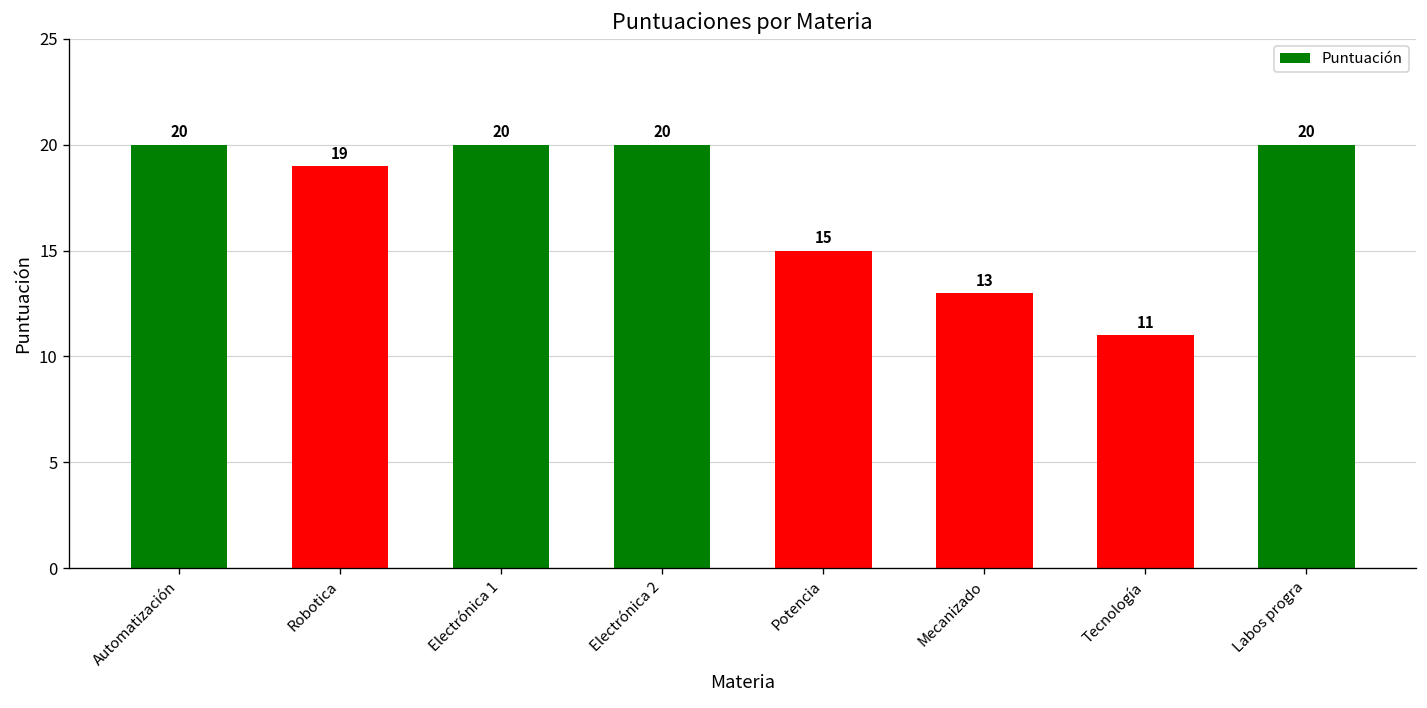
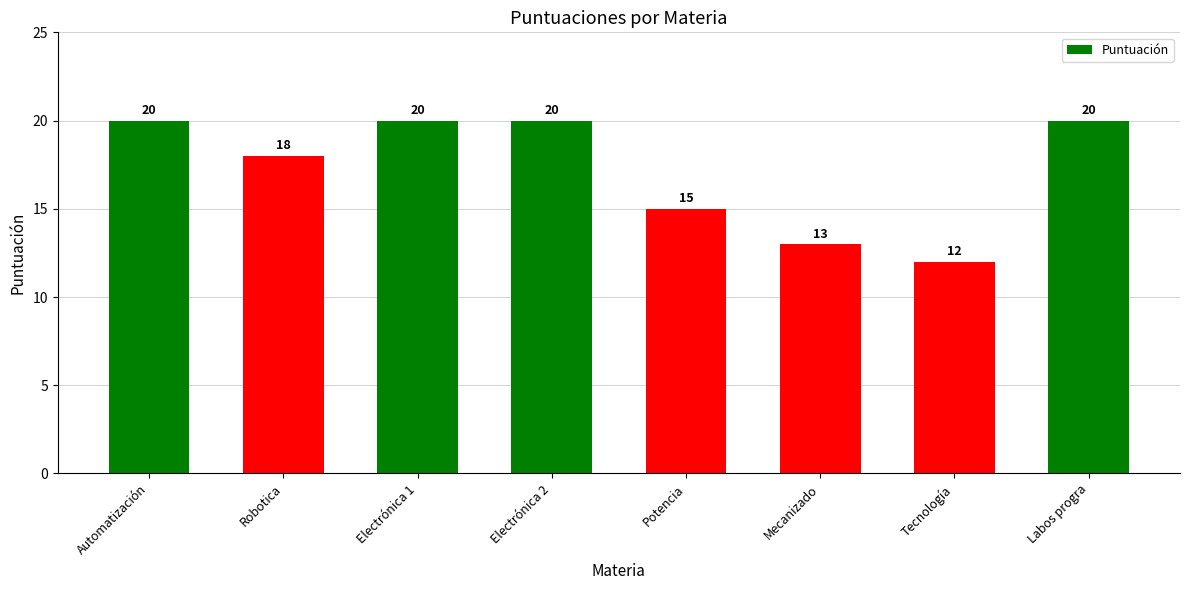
  {
    "Automatización": 20,
-   "Robotica": 19,
+   "Robotica": 18,
    "Electrónica 1": 20,
    "Electrónica 2": 20,
    "Potencia": 15,
    "Mecanizado": 13,
-   "Tecnología": 11,
+   "Tecnología": 12,
    "Labos progra": 20
  }
